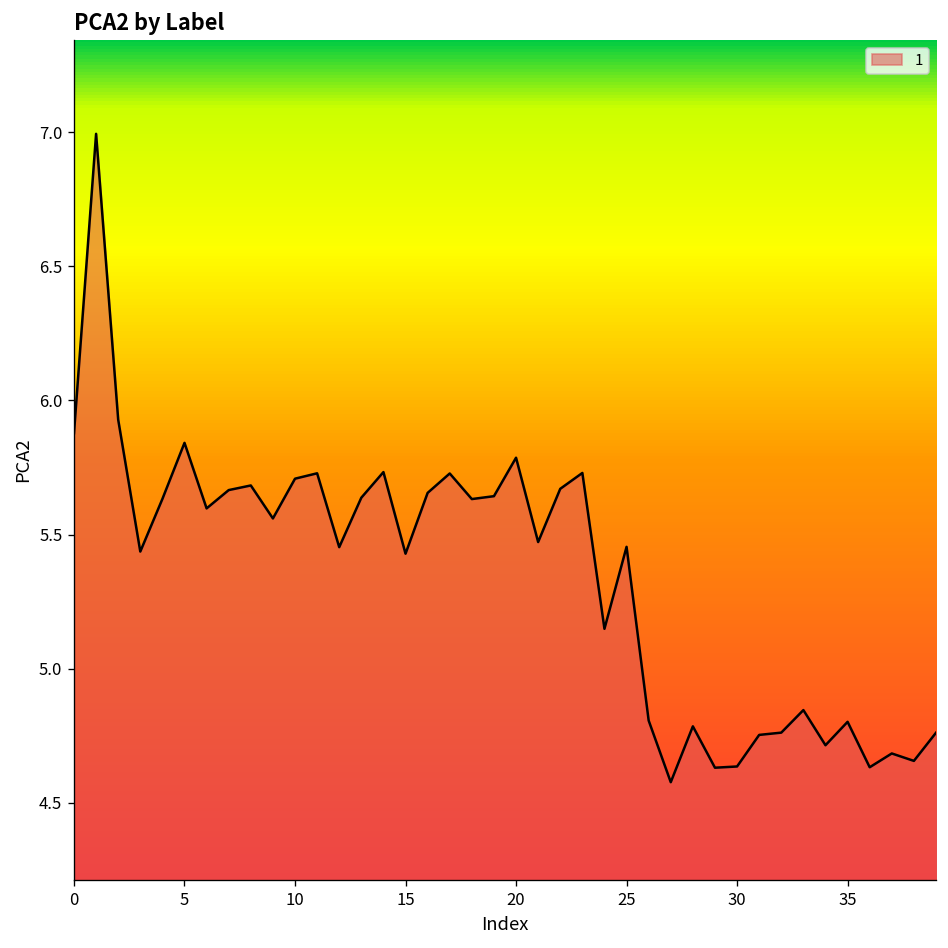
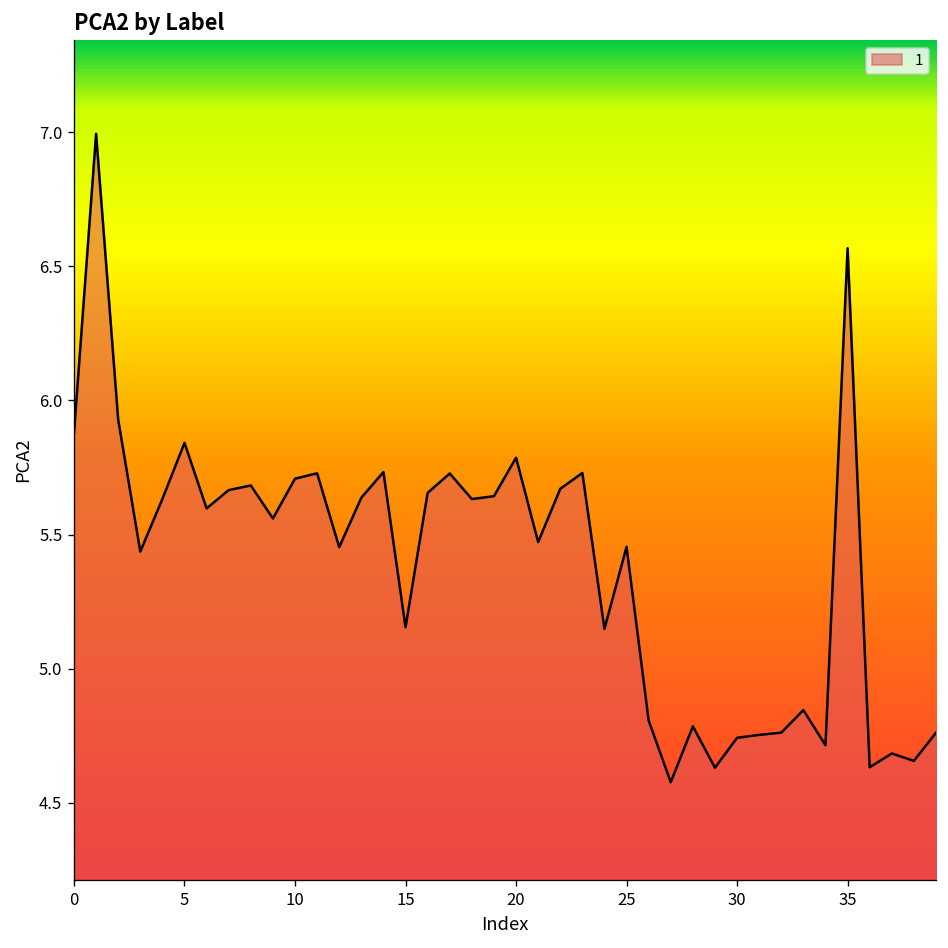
  {
    "0": 5.88,
    "5": 5.84,
    "10": 5.71,
-   "15": 5.43,
+   "15": 5.15,
    "20": 5.79,
    "25": 5.45,
-   "30": 4.64,
-   "35": 4.80
+   "30": 4.74,
+   "35": 6.57
  }
